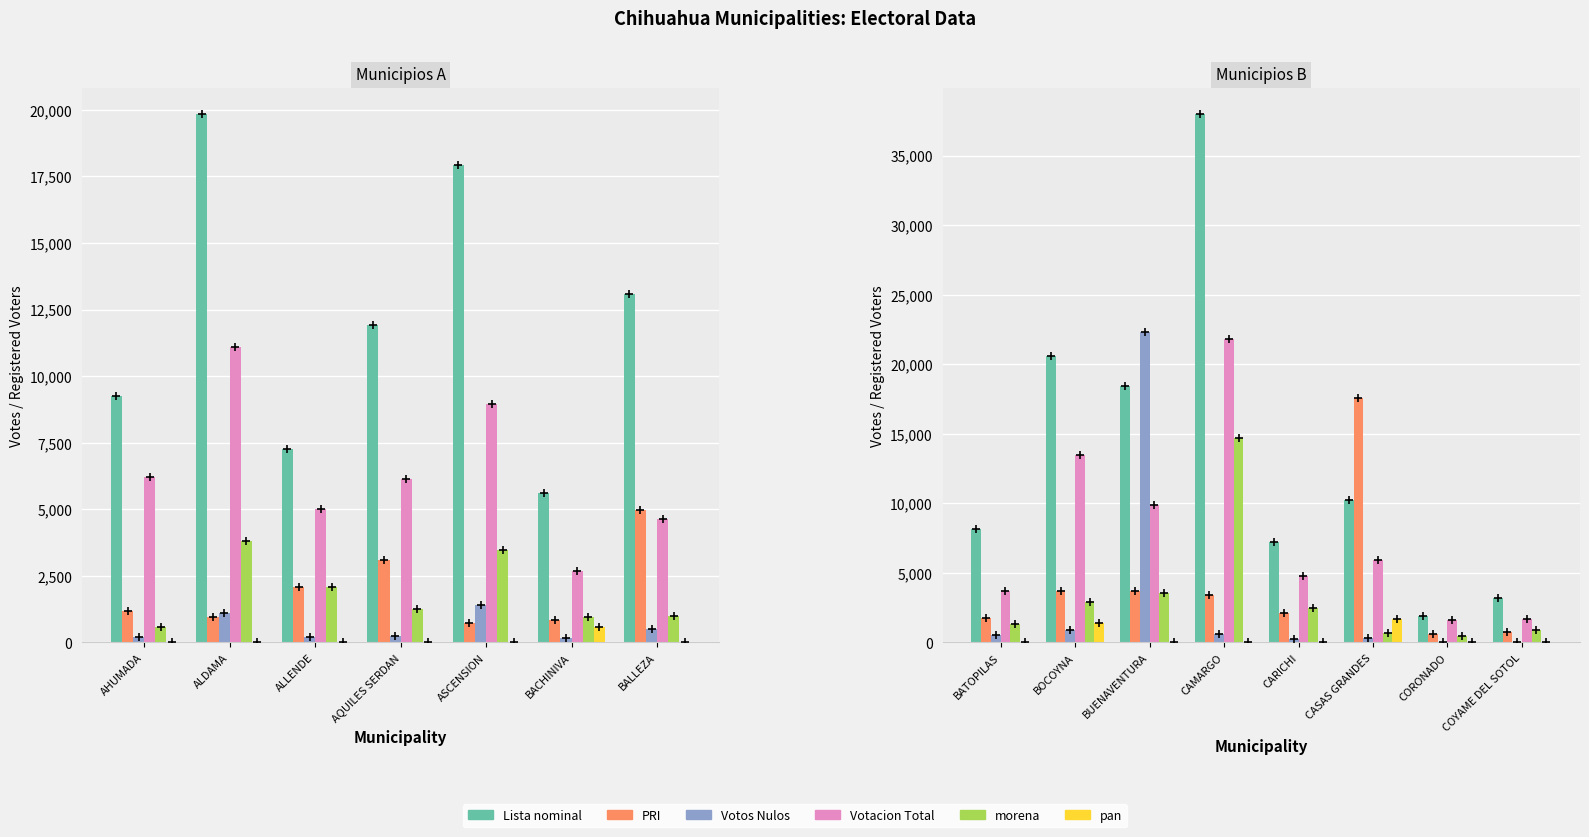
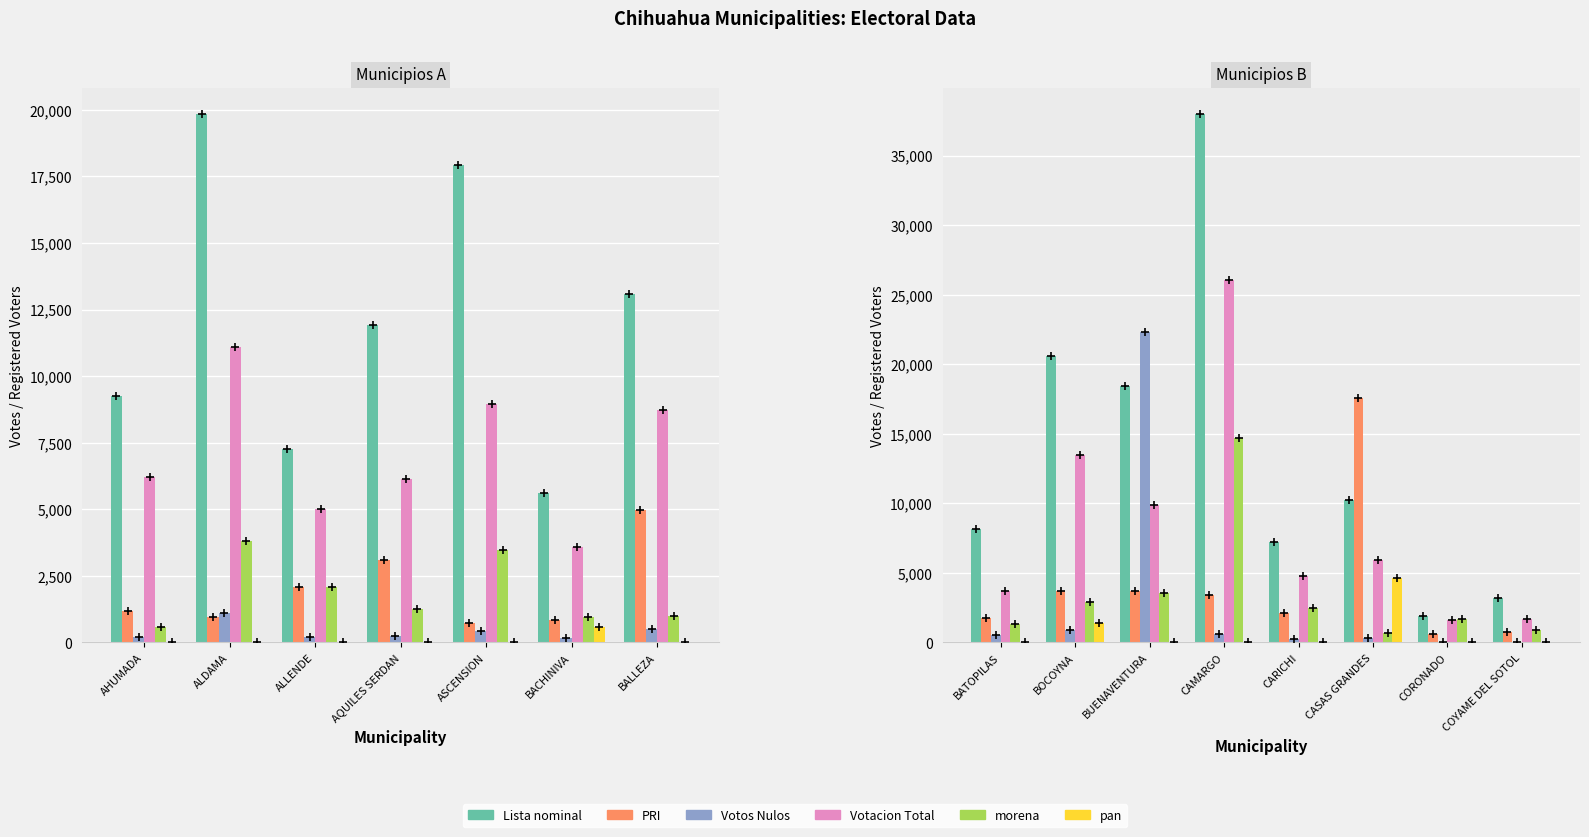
  {
    "Municipios A": {
      "Lista nominal": {
        "AHUMADA": "9,300",
        "ALDAMA": "19,800",
        "ALLENDE": "7,300",
        "AQUILES SERDAN": "11,900",
        "ASCENSION": "17,900",
        "BACHINIVA": "5,600",
        "BALLEZA": "13,100"
      },
      "PRI": {
        "AHUMADA": "1,200",
        "ALDAMA": "900",
        "ALLENDE": "2,100",
        "AQUILES SERDAN": "3,100",
        "ASCENSION": "700",
        "BACHINIVA": "800",
        "BALLEZA": "5,000"
      },
      "Votos Nulos": {
        "AHUMADA": "200",
        "ALDAMA": "1,100",
        "ALLENDE": "200",
        "AQUILES SERDAN": "200",
-       "ASCENSION": "1,400",
+       "ASCENSION": "400",
        "BACHINIVA": "200",
        "BALLEZA": "500"
      },
      "Votacion Total": {
        "AHUMADA": "6,200",
        "ALDAMA": "11,100",
        "ALLENDE": "5,000",
        "AQUILES SERDAN": "6,200",
        "ASCENSION": "9,000",
-       "BACHINIVA": "2,700",
-       "BALLEZA": "4,600"
+       "BACHINIVA": "3,600",
+       "BALLEZA": "8,700"
      },
      "morena": {
        "AHUMADA": "600",
        "ALDAMA": "3,800",
        "ALLENDE": "2,100",
        "AQUILES SERDAN": "1,300",
        "ASCENSION": "3,500",
        "BACHINIVA": "900",
        "BALLEZA": "1,000"
      },
      "pan": {
        "AHUMADA": "0",
        "ALDAMA": "0",
        "ALLENDE": "0",
        "AQUILES SERDAN": "0",
        "ASCENSION": "0",
        "BACHINIVA": "600",
        "BALLEZA": "0"
      }
    },
    "Municipios B": {
      "Lista nominal": {
        "BATOPILAS": "8,200",
        "BOCOYNA": "20,600",
        "BUENAVENTURA": "18,400",
        "CAMARGO": "38,000",
        "CARICHI": "7,200",
        "CASAS GRANDES": "10,300",
        "CORONADO": "1,900",
        "COYAME DEL SOTOL": "3,200"
      },
      "PRI": {
        "BATOPILAS": "1,700",
        "BOCOYNA": "3,700",
        "BUENAVENTURA": "3,700",
        "CAMARGO": "3,400",
        "CARICHI": "2,100",
        "CASAS GRANDES": "17,600",
        "CORONADO": "600",
        "COYAME DEL SOTOL": "800"
      },
      "Votos Nulos": {
        "BATOPILAS": "500",
        "BOCOYNA": "900",
        "BUENAVENTURA": "22,300",
        "CAMARGO": "600",
        "CARICHI": "200",
        "CASAS GRANDES": "300"
      },
      "Votacion Total": {
        "BATOPILAS": "3,700",
        "BOCOYNA": "13,500",
        "BUENAVENTURA": "9,900",
-       "CAMARGO": "21,800",
+       "CAMARGO": "26,000",
        "CARICHI": "4,800",
        "CASAS GRANDES": "6,000",
        "CORONADO": "1,600",
        "COYAME DEL SOTOL": "1,700"
      },
      "morena": {
        "BATOPILAS": "1,300",
        "BOCOYNA": "2,900",
        "BUENAVENTURA": "3,500",
        "CAMARGO": "14,700",
        "CARICHI": "2,400",
        "CASAS GRANDES": "700",
-       "CORONADO": "500",
+       "CORONADO": "1,700",
        "COYAME DEL SOTOL": "900"
      },
      "pan": {
        "BATOPILAS": "0",
        "BOCOYNA": "1,400",
        "BUENAVENTURA": "0",
        "CAMARGO": "0",
        "CARICHI": "0",
-       "CASAS GRANDES": "1,700",
+       "CASAS GRANDES": "4,700",
        "CORONADO": "0",
        "COYAME DEL SOTOL": "0"
      }
    }
  }
